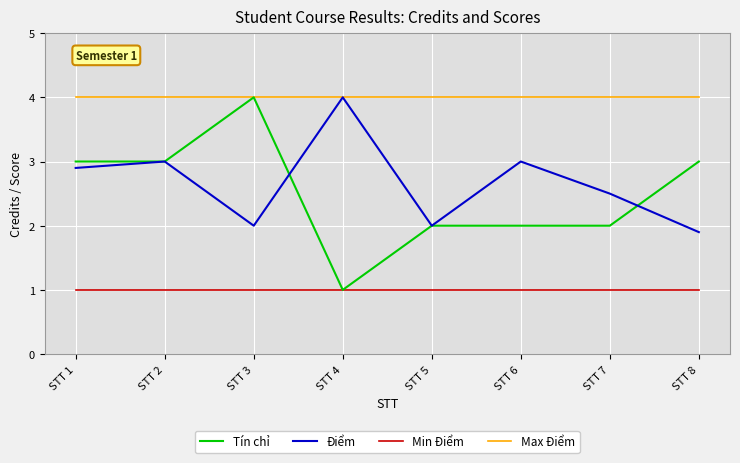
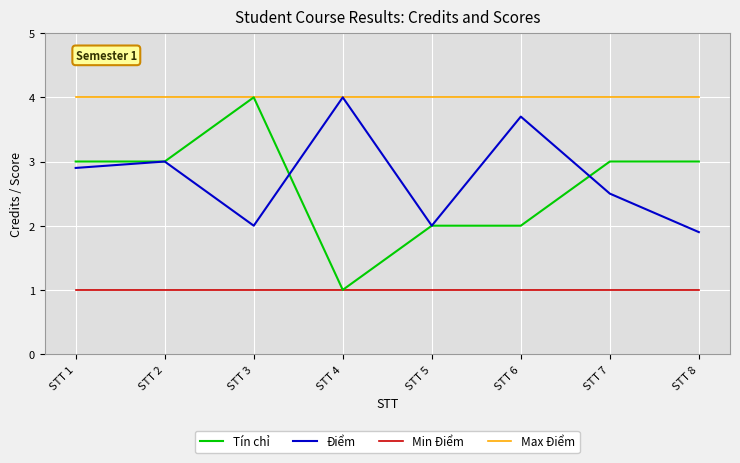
  {
    "Tín chỉ": {
      "STT 1": 3,
      "STT 6": 2,
-     "STT 7": 2,
+     "STT 7": 3,
      "STT 8": 3
    },
    "Điểm": {
      "STT 1": 2.9,
      "STT 3": 2.0,
-     "STT 6": 3.0,
+     "STT 6": 3.7,
      "STT 7": 2.5,
      "STT 8": 1.9
    },
    "Min Điểm": {
      "STT 1": 1.0,
      "STT 2": 1.0,
      "STT 3": 1.0,
      "STT 5": 1.0,
      "STT 6": 1.0,
      "STT 7": 1.0,
      "STT 8": 1.0
    },
    "Max Điểm": {
      "STT 1": 4.0,
      "STT 2": 4.0,
      "STT 5": 4.0,
      "STT 6": 4.0,
      "STT 7": 4.0,
      "STT 8": 4.0
    }
  }
